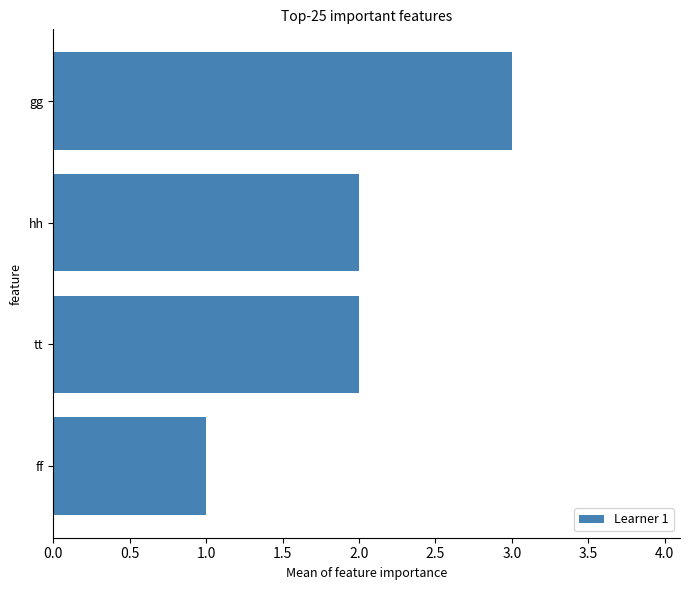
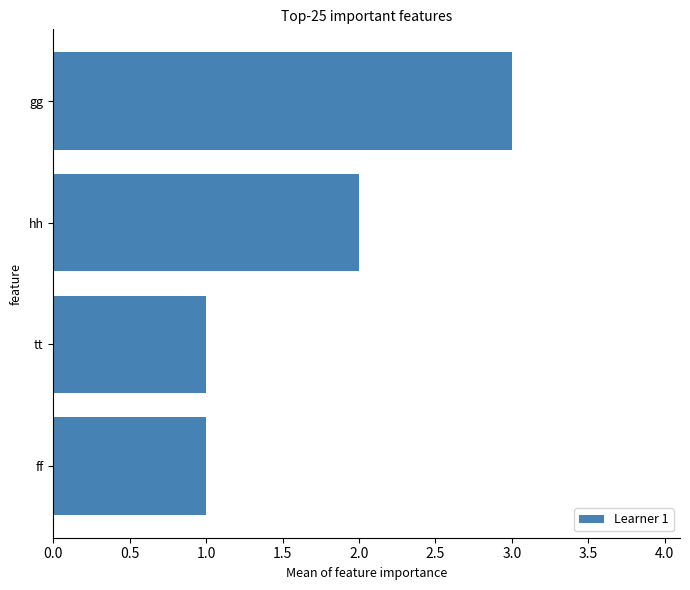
  {
    "gg": 3,
    "hh": 2,
-   "tt": 2,
+   "tt": 1,
    "ff": 1
  }
